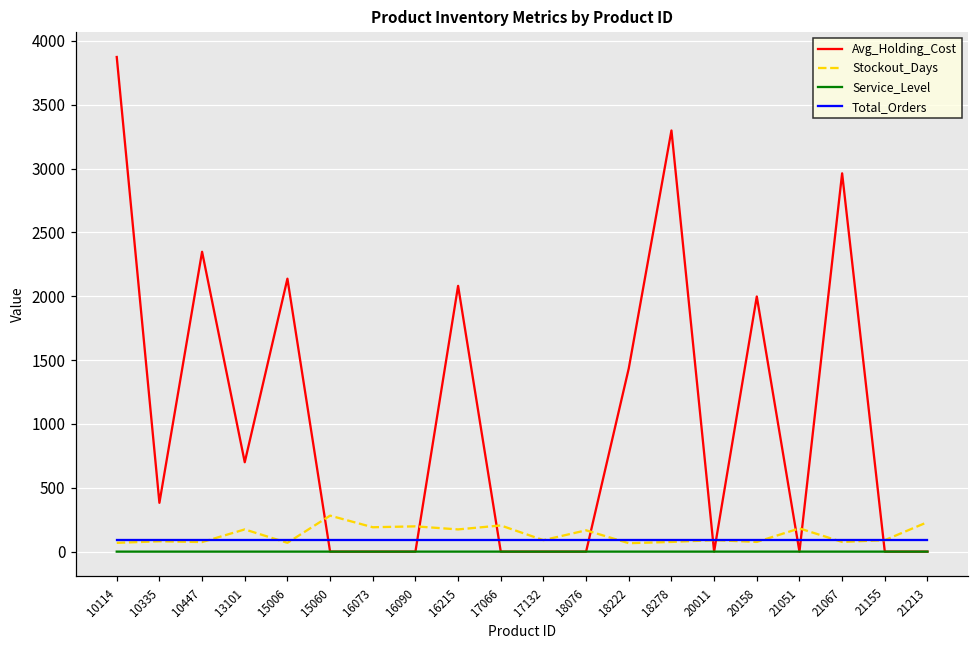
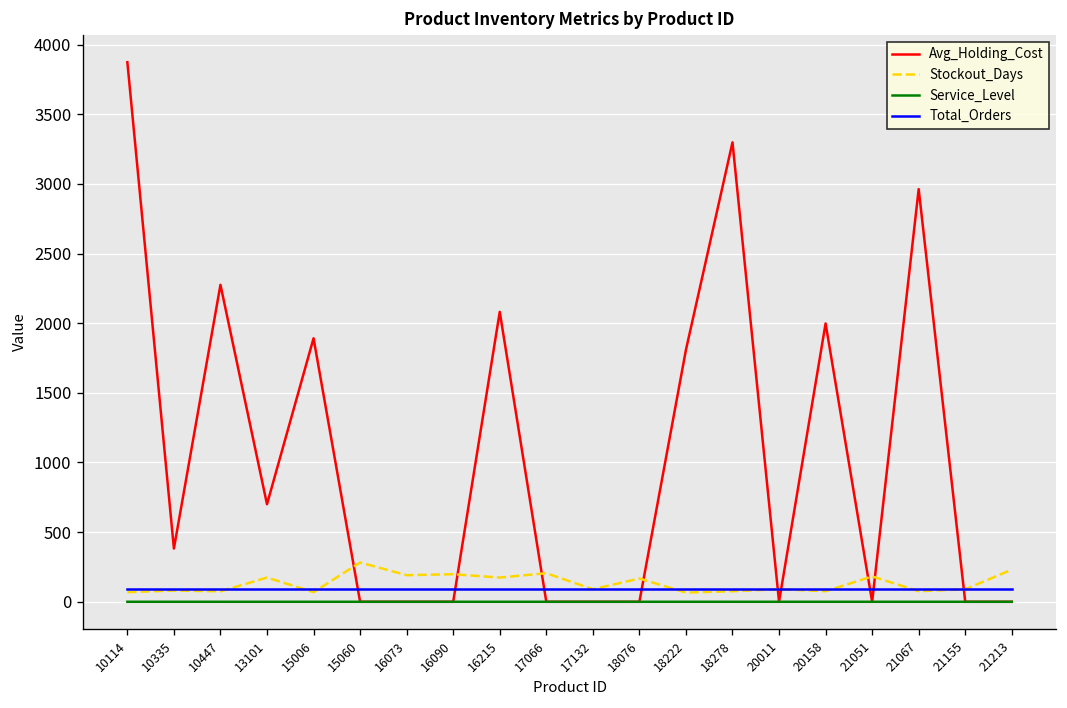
  {
    "Avg_Holding_Cost": {
      "10114": 3870,
      "10335": 380,
-     "10447": 2350,
+     "10447": 2280,
      "13101": 700,
-     "15006": 2140,
+     "15006": 1890,
      "16215": 2080,
-     "18222": 1440,
+     "18222": 1810,
      "18278": 3300,
      "20158": 2000,
      "21067": 2960
    },
    "Stockout_Days": {
      "13101": 170,
      "15060": 280,
      "16073": 190,
      "16090": 200,
      "16215": 170,
      "17066": 210,
      "18076": 170,
      "18222": 70,
      "21051": 180,
      "21213": 230
    },
    "Service_Level": {
      "10114": 0,
      "10335": 0,
      "10447": 0,
      "13101": 0,
      "15006": 0,
      "16215": 0,
      "18222": 0,
      "18278": 0,
      "20158": 0,
      "21067": 0
    },
    "Total_Orders": {
      "13101": 90,
      "15060": 90,
      "16073": 90,
      "16090": 90,
      "16215": 90,
      "17066": 90,
      "18076": 90,
      "18222": 90,
      "21051": 90,
      "21213": 90
    }
  }
